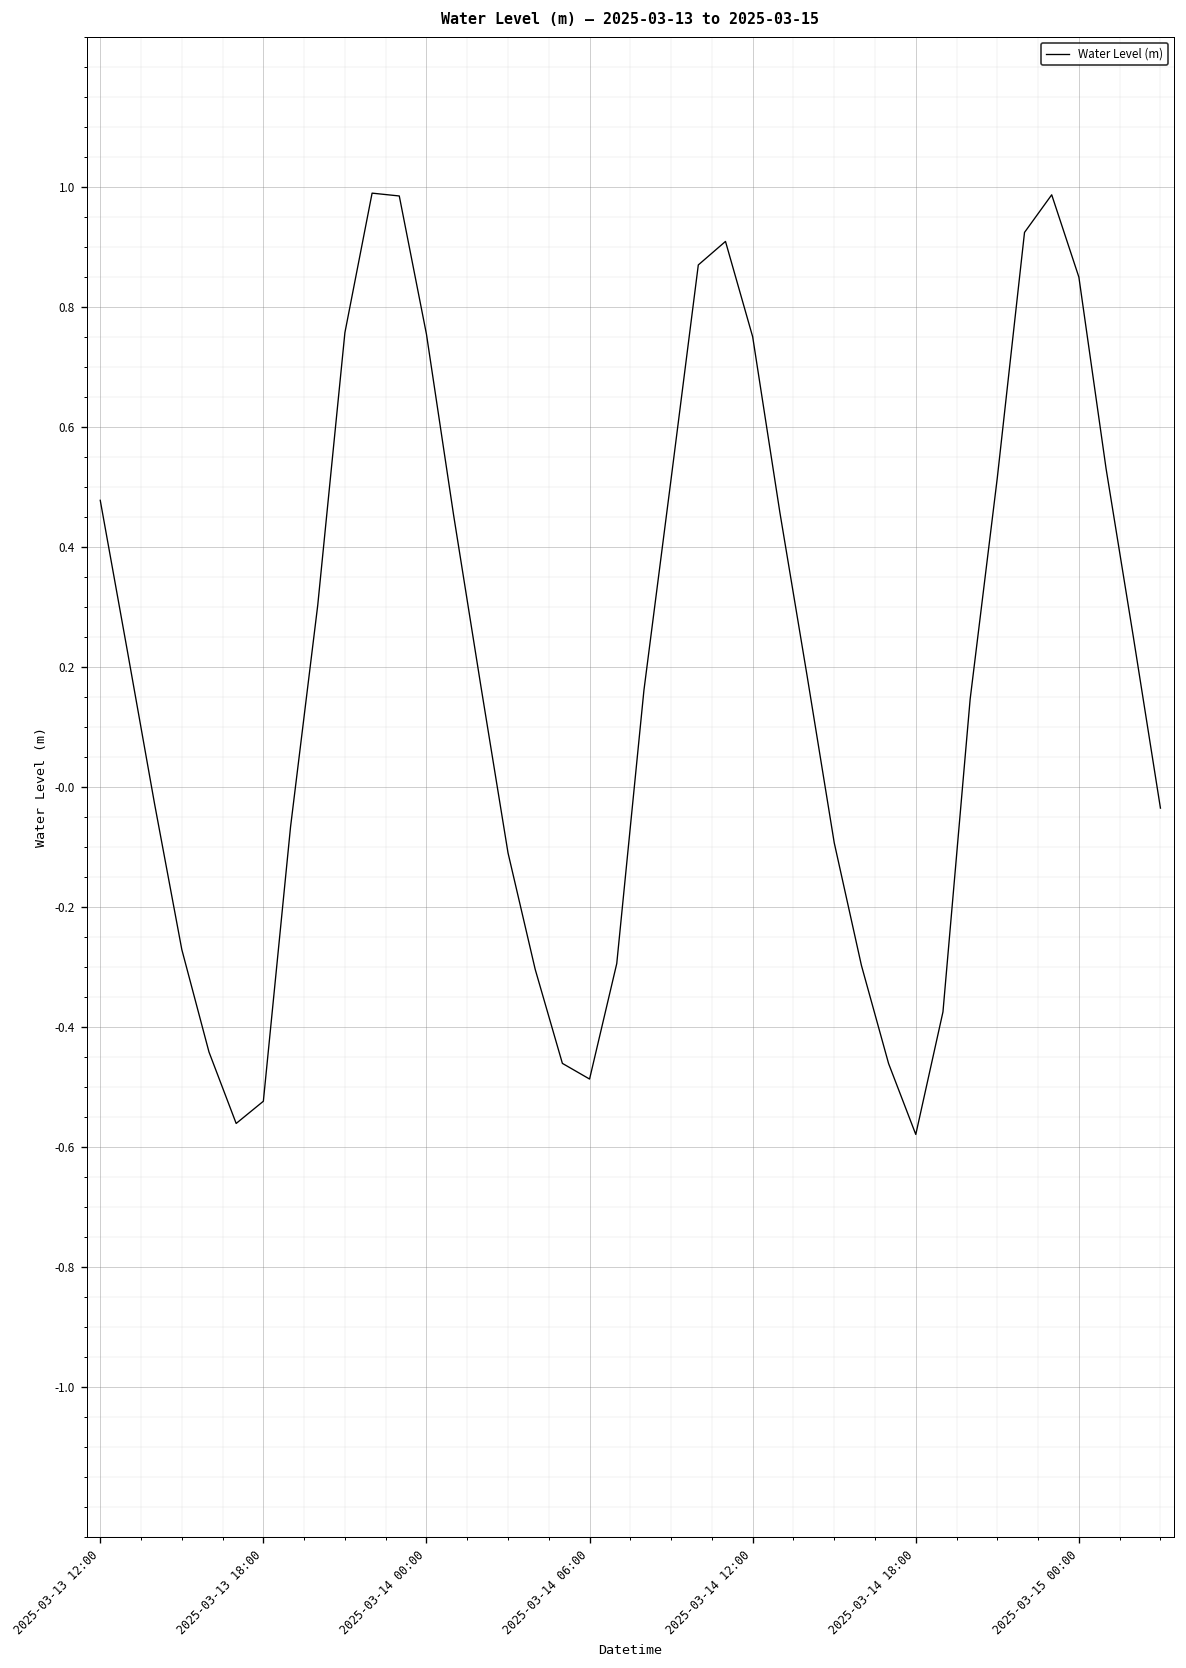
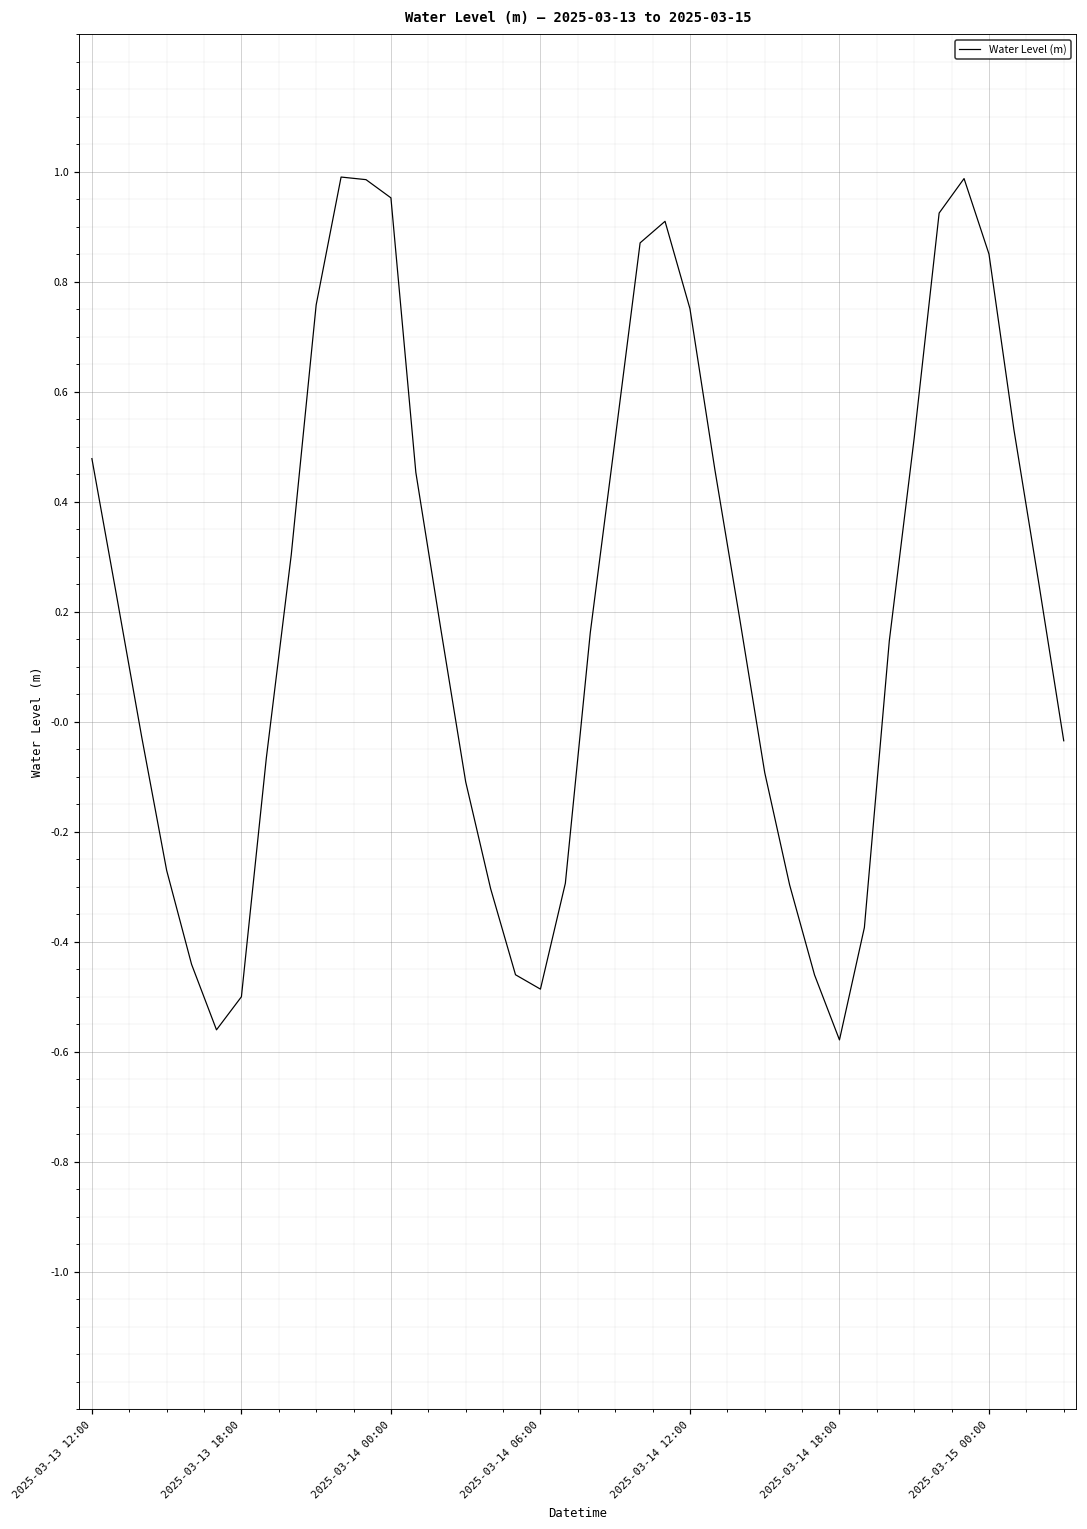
  {
    "2025-03-13 12:00": 0.48,
-   "2025-03-13 18:00": -0.52,
-   "2025-03-14 00:00": 0.76,
+   "2025-03-13 18:00": -0.50,
+   "2025-03-14 00:00": 0.95,
    "2025-03-14 06:00": -0.49,
    "2025-03-14 12:00": 0.75,
    "2025-03-14 18:00": -0.58,
    "2025-03-15 00:00": 0.85
  }
